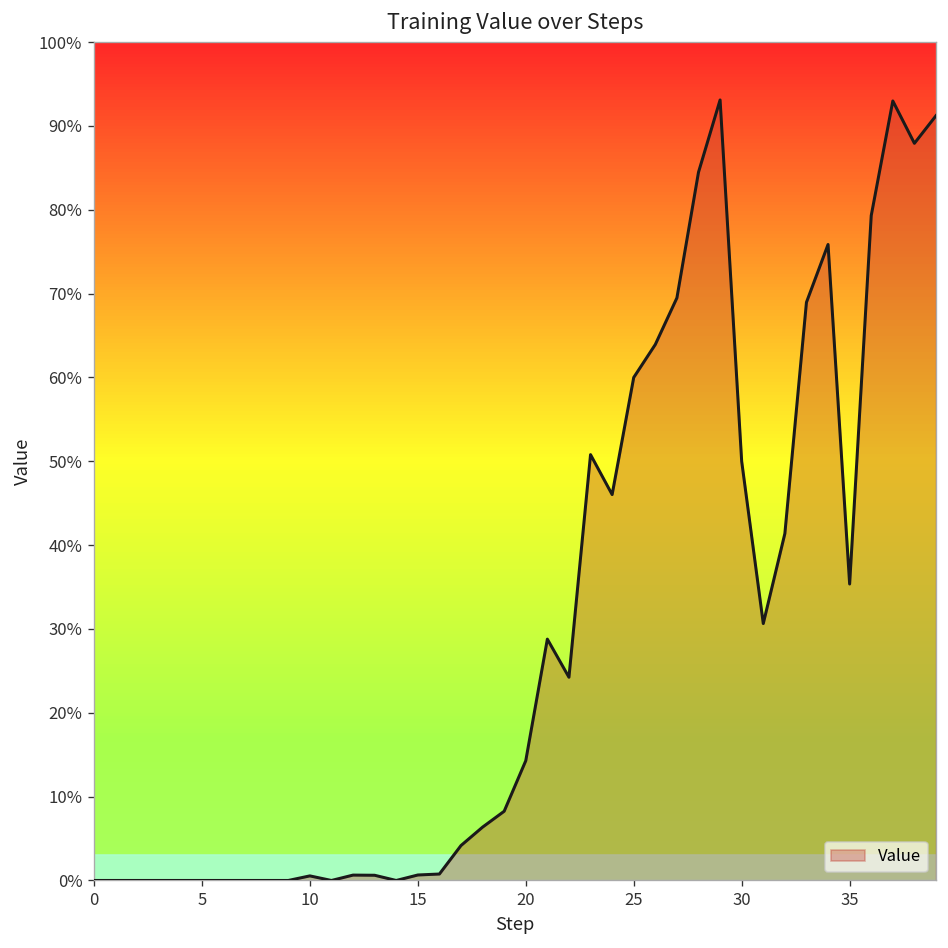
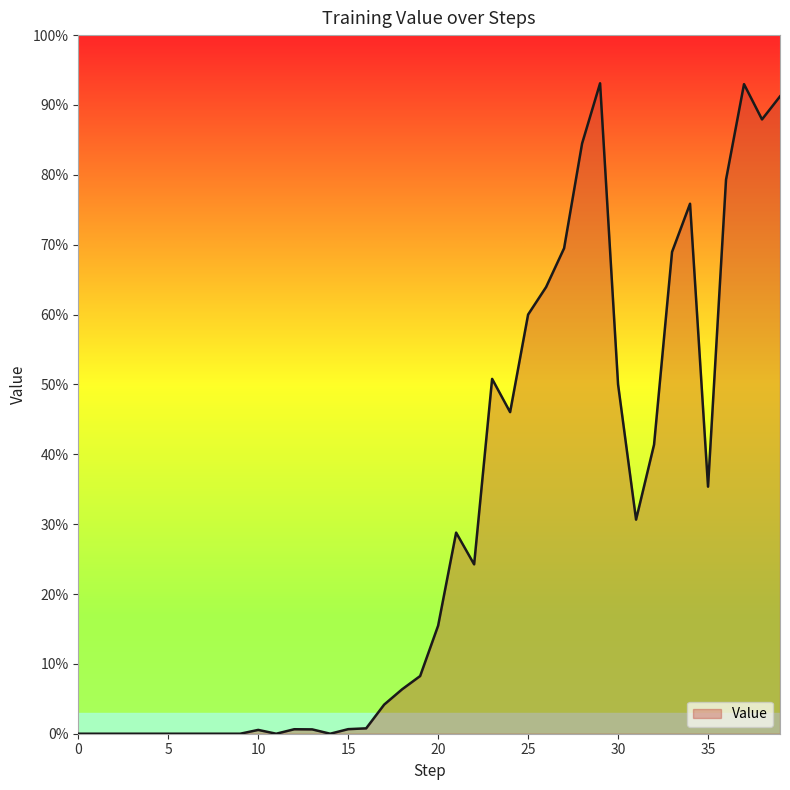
  {
-   "20": "14%",
+   "20": "15%",
    "25": "60%",
    "30": "50%",
    "35": "35%"
  }
